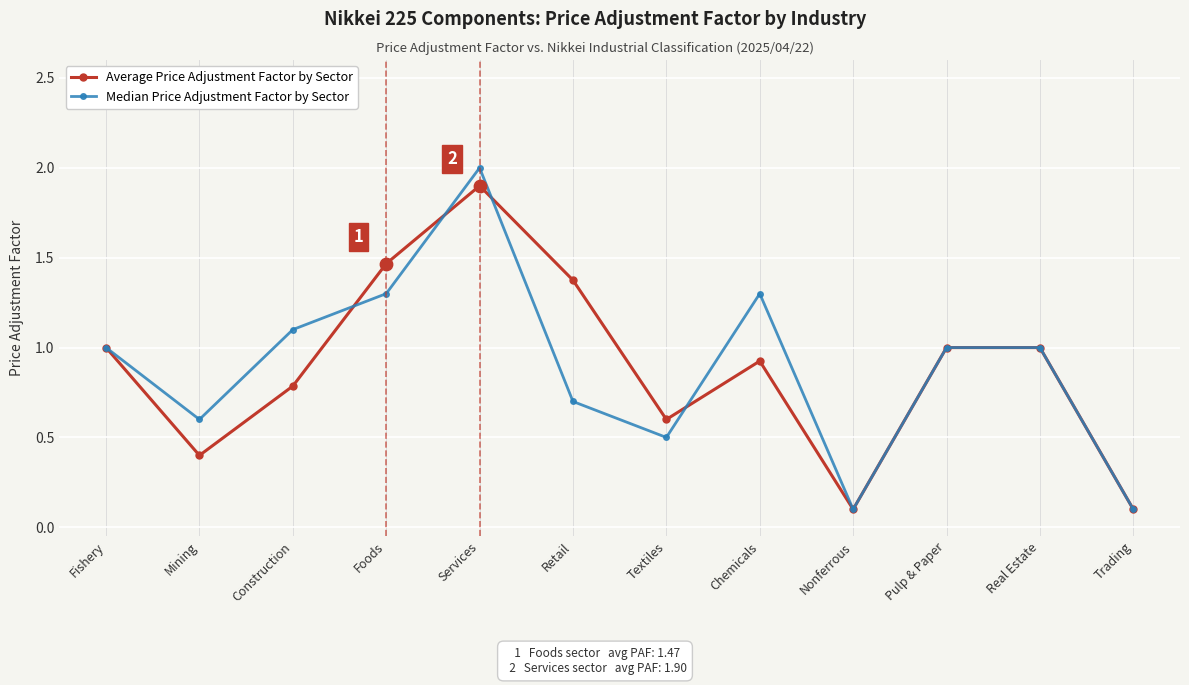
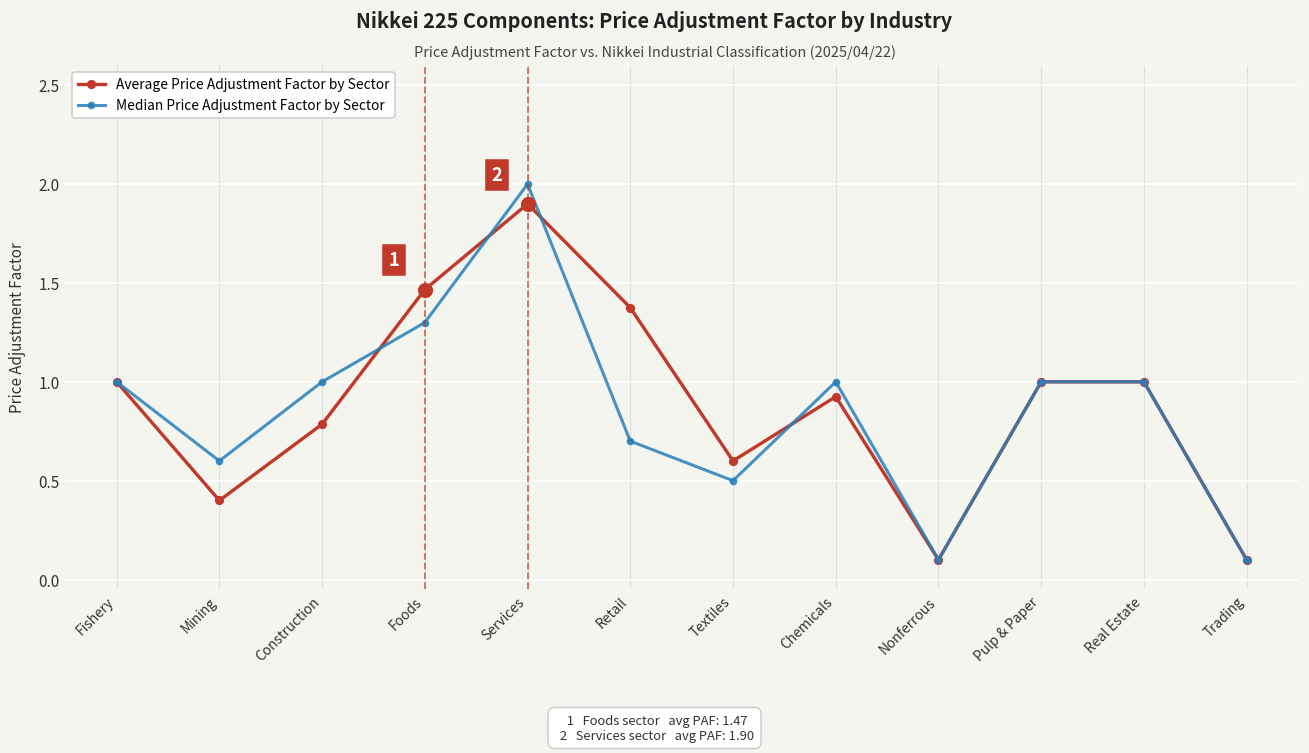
  {
    "Median Price Adjustment Factor by Sector": {
      "Mining": 0.6,
-     "Construction": 1.1,
+     "Construction": 1.0,
      "Foods": 1.3,
      "Retail": 0.7,
      "Textiles": 0.5,
-     "Chemicals": 1.3
+     "Chemicals": 1.0
    }
  }
